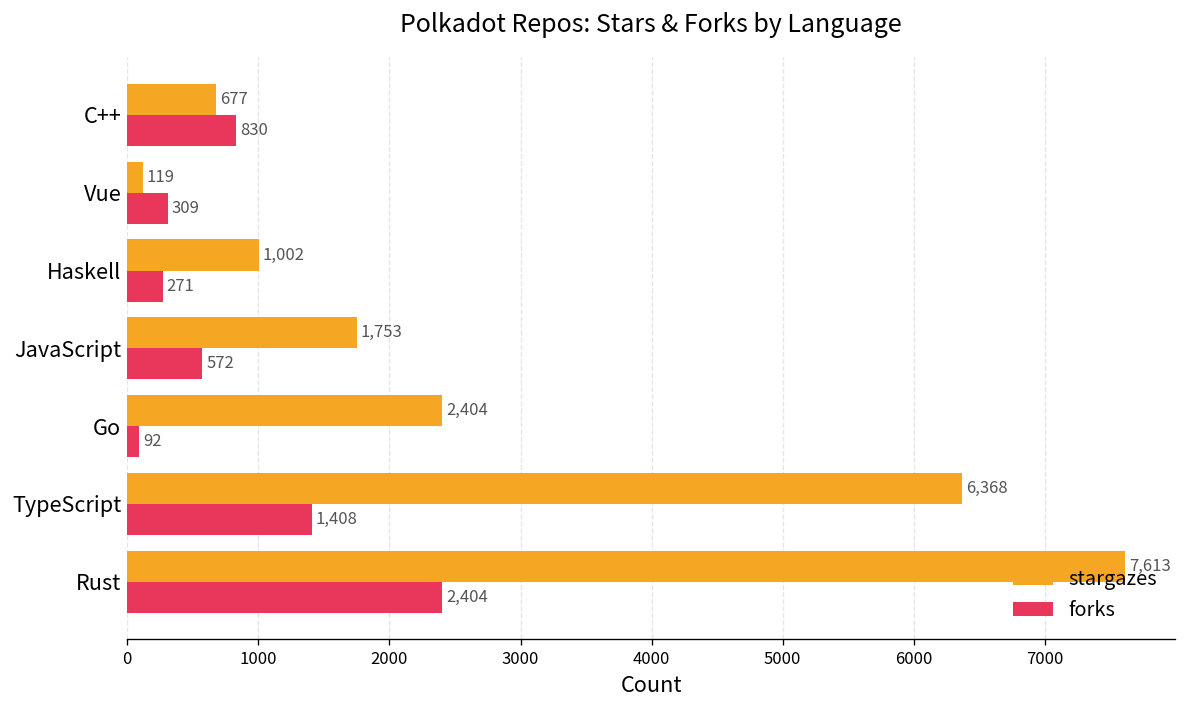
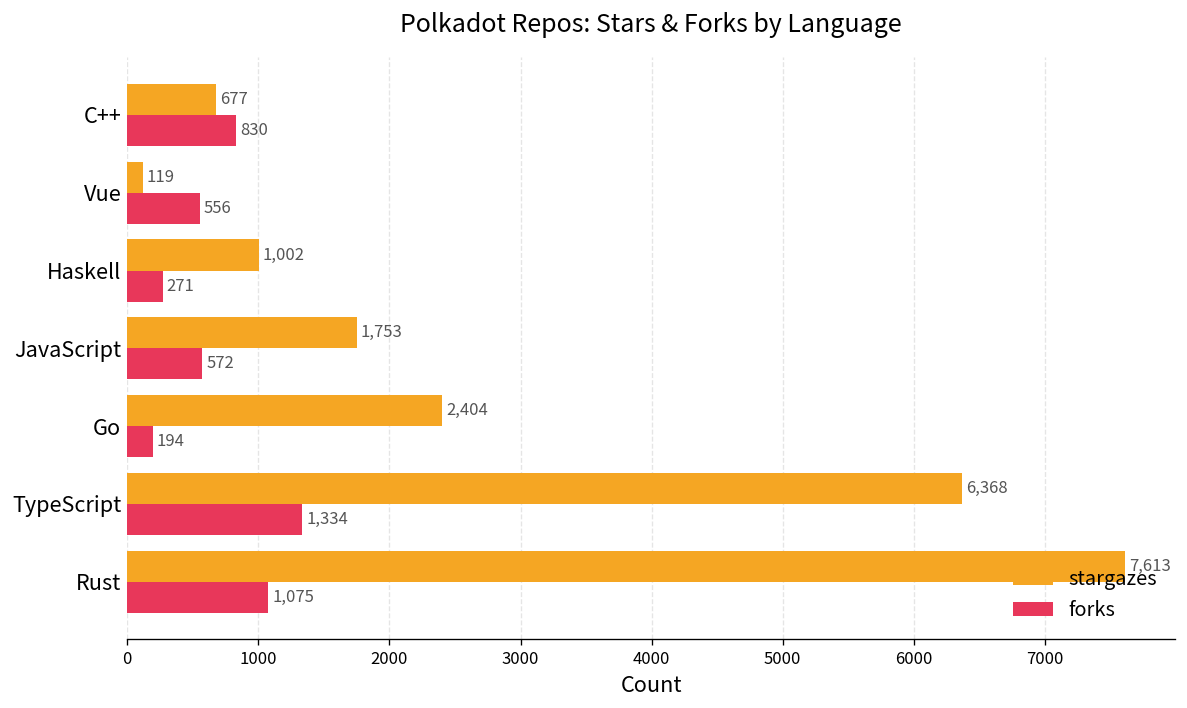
  {
    "stargazes": {
      "C++": "677",
      "Vue": "119",
      "Haskell": "1,002",
      "JavaScript": "1,753",
      "Go": "2,404",
      "TypeScript": "6,368",
      "Rust": "7,613"
    },
    "forks": {
      "C++": "830",
-     "Vue": "309",
+     "Vue": "556",
      "Haskell": "271",
      "JavaScript": "572",
-     "Go": "92",
-     "TypeScript": "1,408",
-     "Rust": "2,404"
+     "Go": "194",
+     "TypeScript": "1,334",
+     "Rust": "1,075"
    }
  }
